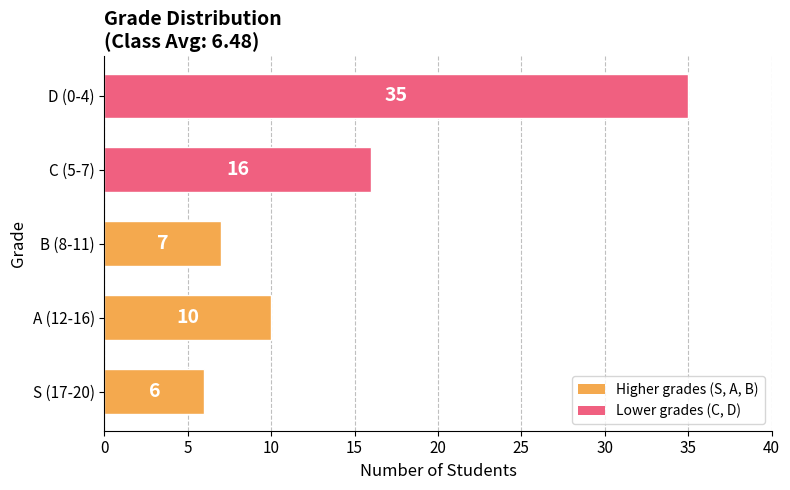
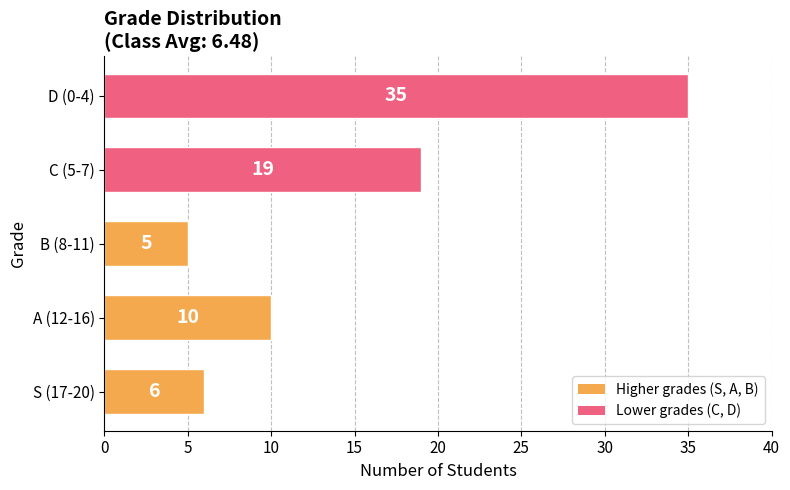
  {
    "D (0-4)": 35,
-   "C (5-7)": 16,
-   "B (8-11)": 7,
+   "C (5-7)": 19,
+   "B (8-11)": 5,
    "A (12-16)": 10,
    "S (17-20)": 6
  }
